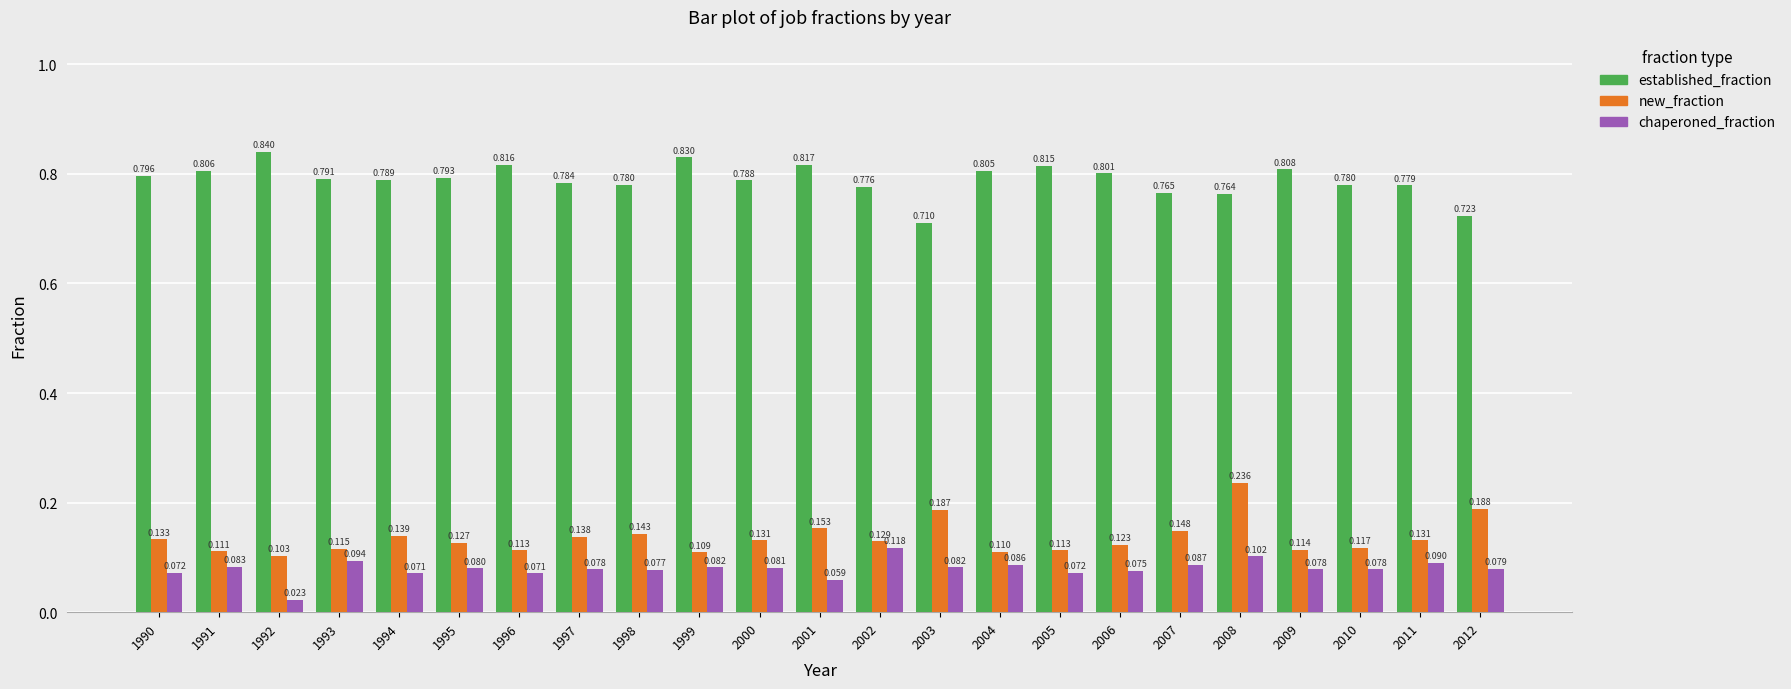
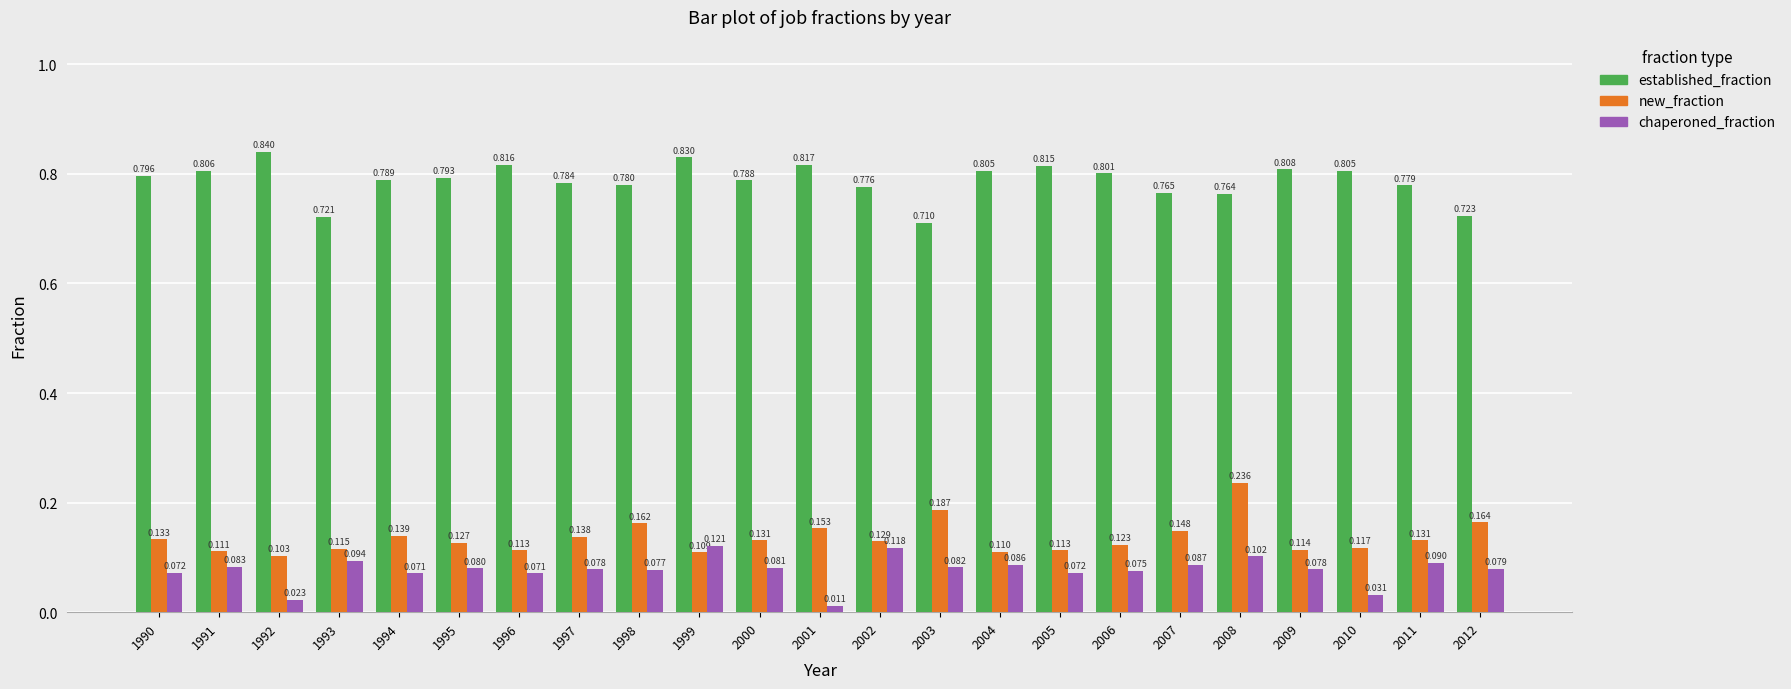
  {
    "established_fraction": {
      "1990": 0.796,
      "1991": 0.806,
      "1992": 0.840,
-     "1993": 0.791,
+     "1993": 0.721,
      "1994": 0.789,
      "1995": 0.793,
      "1996": 0.816,
      "1997": 0.784,
      "1998": 0.780,
      "1999": 0.830,
      "2000": 0.788,
      "2001": 0.817,
      "2002": 0.776,
      "2003": 0.710,
      "2004": 0.805,
      "2005": 0.815,
      "2006": 0.801,
      "2007": 0.765,
      "2008": 0.764,
      "2009": 0.808,
-     "2010": 0.780,
+     "2010": 0.805,
      "2011": 0.779,
      "2012": 0.723
    },
    "new_fraction": {
      "1990": 0.133,
      "1991": 0.111,
      "1992": 0.103,
      "1993": 0.115,
      "1994": 0.139,
      "1995": 0.127,
      "1996": 0.113,
      "1997": 0.138,
-     "1998": 0.143,
+     "1998": 0.162,
      "1999": 0.109,
      "2000": 0.131,
      "2001": 0.153,
      "2002": 0.129,
      "2003": 0.187,
      "2004": 0.110,
      "2005": 0.113,
      "2006": 0.123,
      "2007": 0.148,
      "2008": 0.236,
      "2009": 0.114,
      "2010": 0.117,
      "2011": 0.131,
-     "2012": 0.188
+     "2012": 0.164
    },
    "chaperoned_fraction": {
      "1990": 0.072,
      "1991": 0.083,
      "1992": 0.023,
      "1993": 0.094,
      "1994": 0.071,
      "1995": 0.080,
      "1996": 0.071,
      "1997": 0.078,
      "1998": 0.077,
-     "1999": 0.082,
+     "1999": 0.121,
      "2000": 0.081,
-     "2001": 0.059,
+     "2001": 0.011,
      "2002": 0.118,
      "2003": 0.082,
      "2004": 0.086,
      "2005": 0.072,
      "2006": 0.075,
      "2007": 0.087,
      "2008": 0.102,
      "2009": 0.078,
-     "2010": 0.078,
+     "2010": 0.031,
      "2011": 0.090,
      "2012": 0.079
    }
  }
